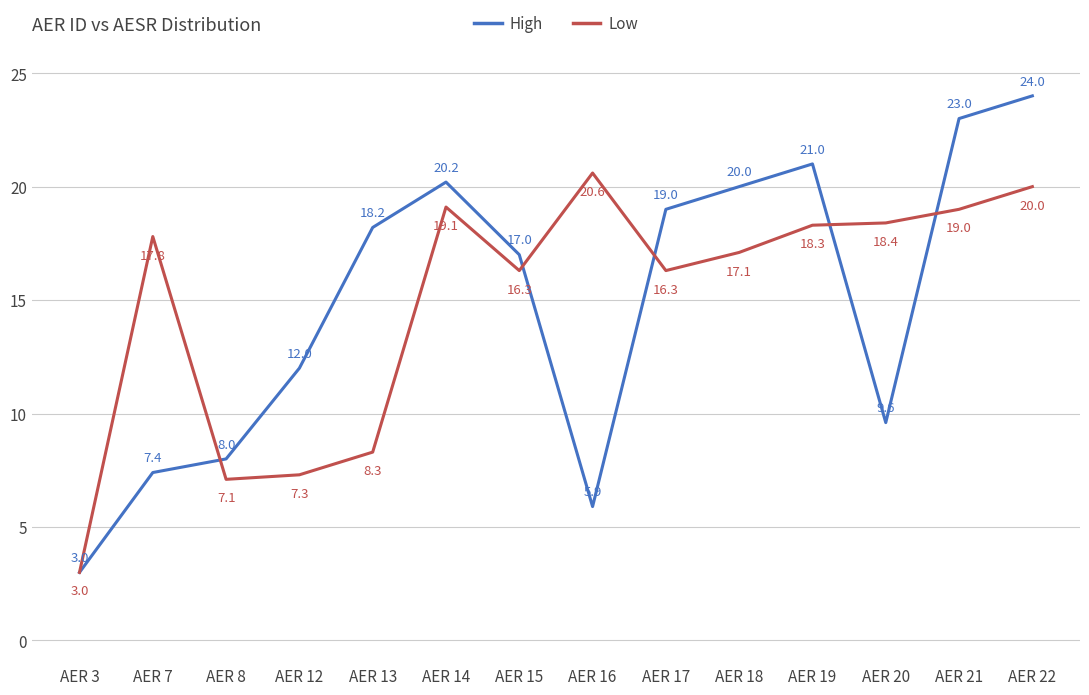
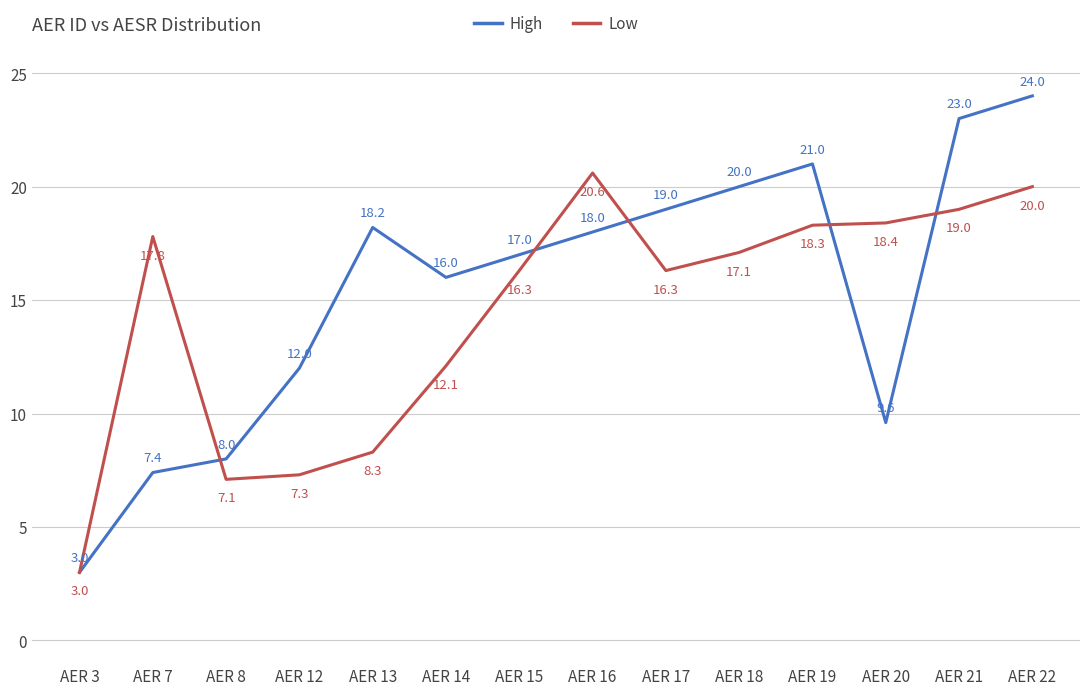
  {
    "High": {
      "AER 7": 7.4,
      "AER 8": 8.0,
      "AER 12": 12.0,
      "AER 13": 18.2,
-     "AER 14": 20.2,
+     "AER 14": 16.0,
      "AER 15": 17.0,
-     "AER 16": 5.9,
+     "AER 16": 18.0,
      "AER 17": 19.0,
      "AER 18": 20.0,
      "AER 19": 21.0,
      "AER 20": 9.6,
      "AER 21": 23.0,
      "AER 22": 24.0
    },
    "Low": {
      "AER 7": 17.8,
      "AER 8": 7.1,
      "AER 12": 7.3,
      "AER 13": 8.3,
-     "AER 14": 19.1,
+     "AER 14": 12.1,
      "AER 15": 16.3,
      "AER 16": 20.6,
      "AER 17": 16.3,
      "AER 18": 17.1,
      "AER 19": 18.3,
      "AER 20": 18.4,
      "AER 21": 19.0,
      "AER 22": 20.0
    }
  }
